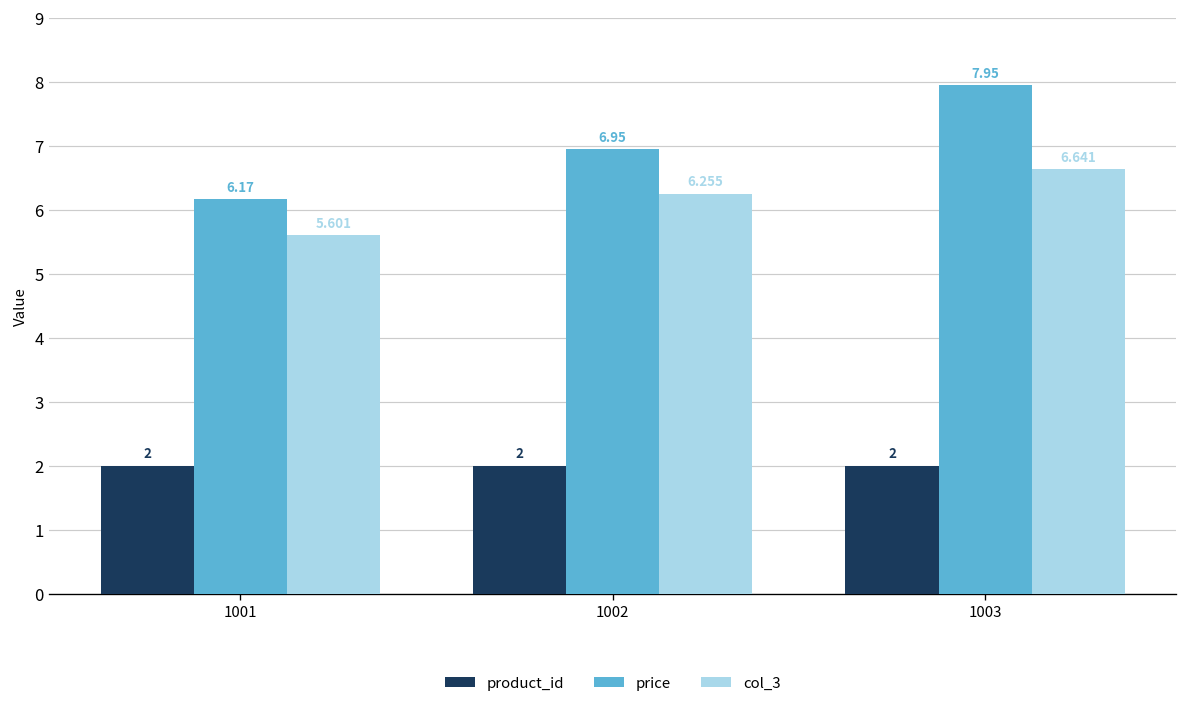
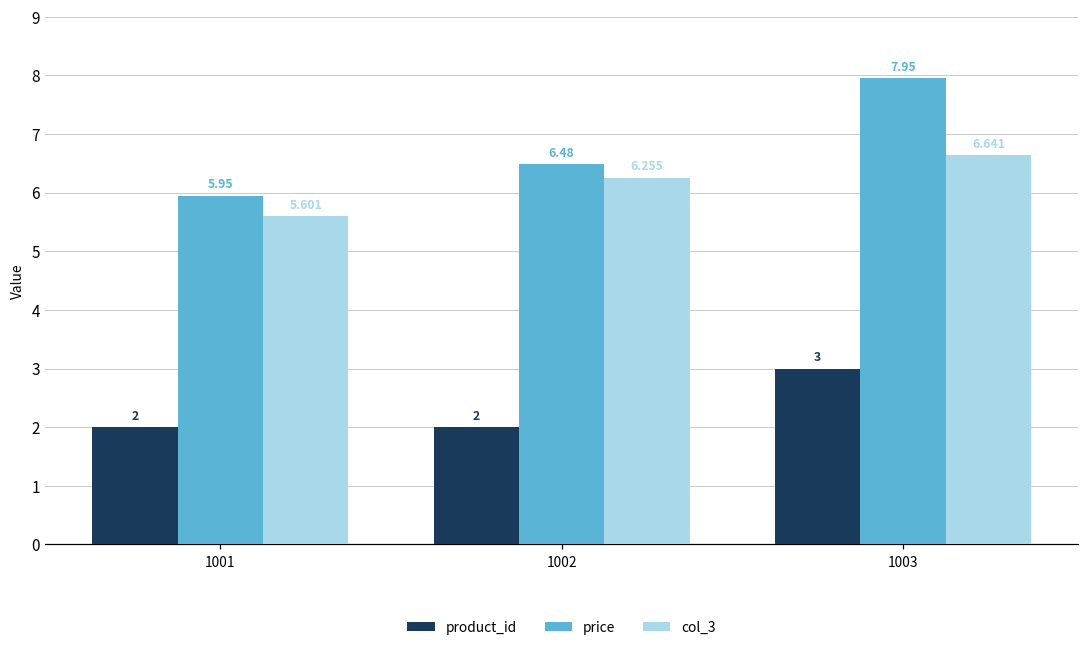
  {
    "product_id": {
      "1001": 2,
      "1002": 2,
-     "1003": 2
+     "1003": 3
    },
    "price": {
-     "1001": 6.17,
-     "1002": 6.95,
+     "1001": 5.95,
+     "1002": 6.48,
      "1003": 7.95
    },
    "col_3": {
      "1001": 5.601,
      "1002": 6.255,
      "1003": 6.641
    }
  }
